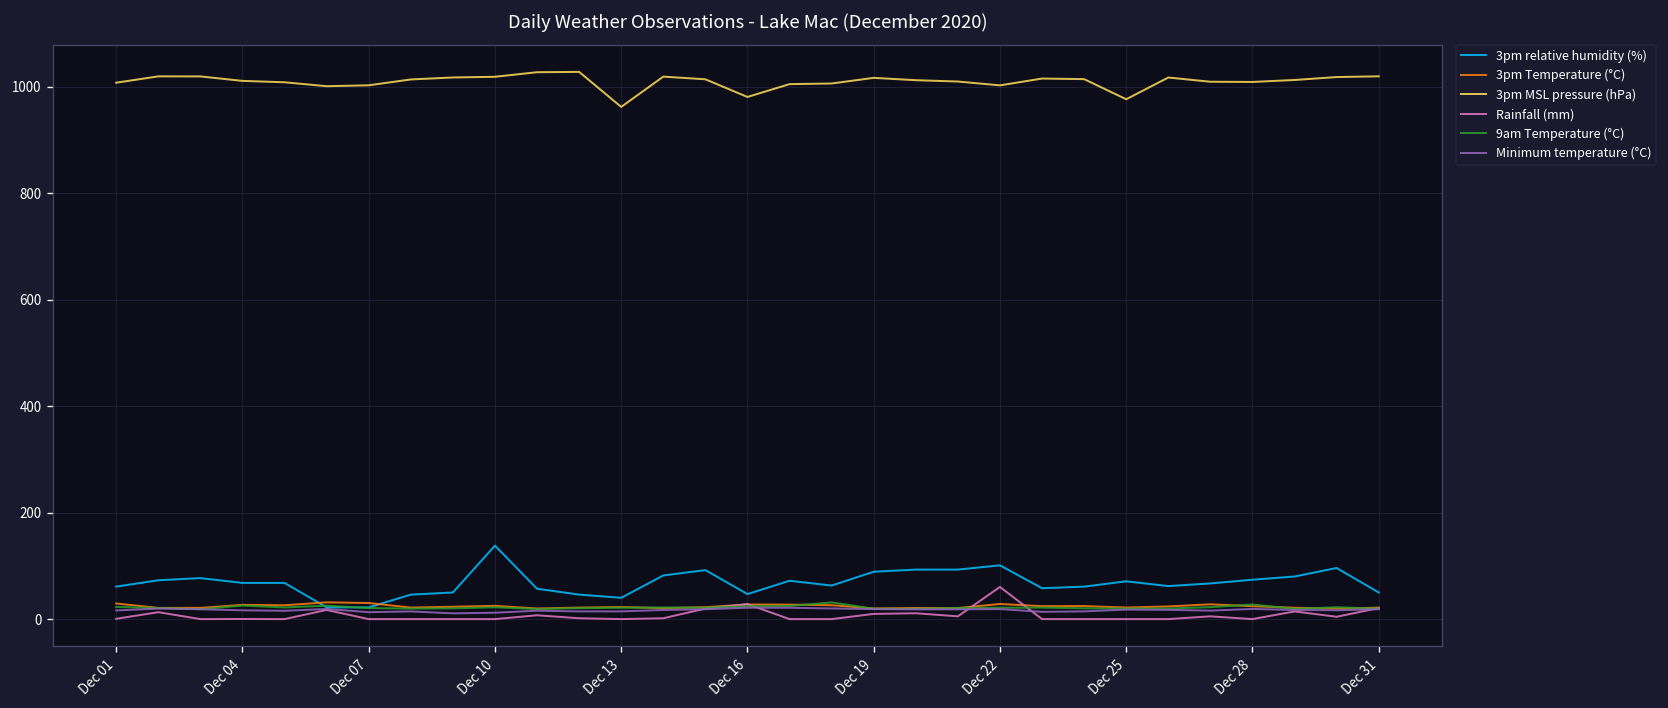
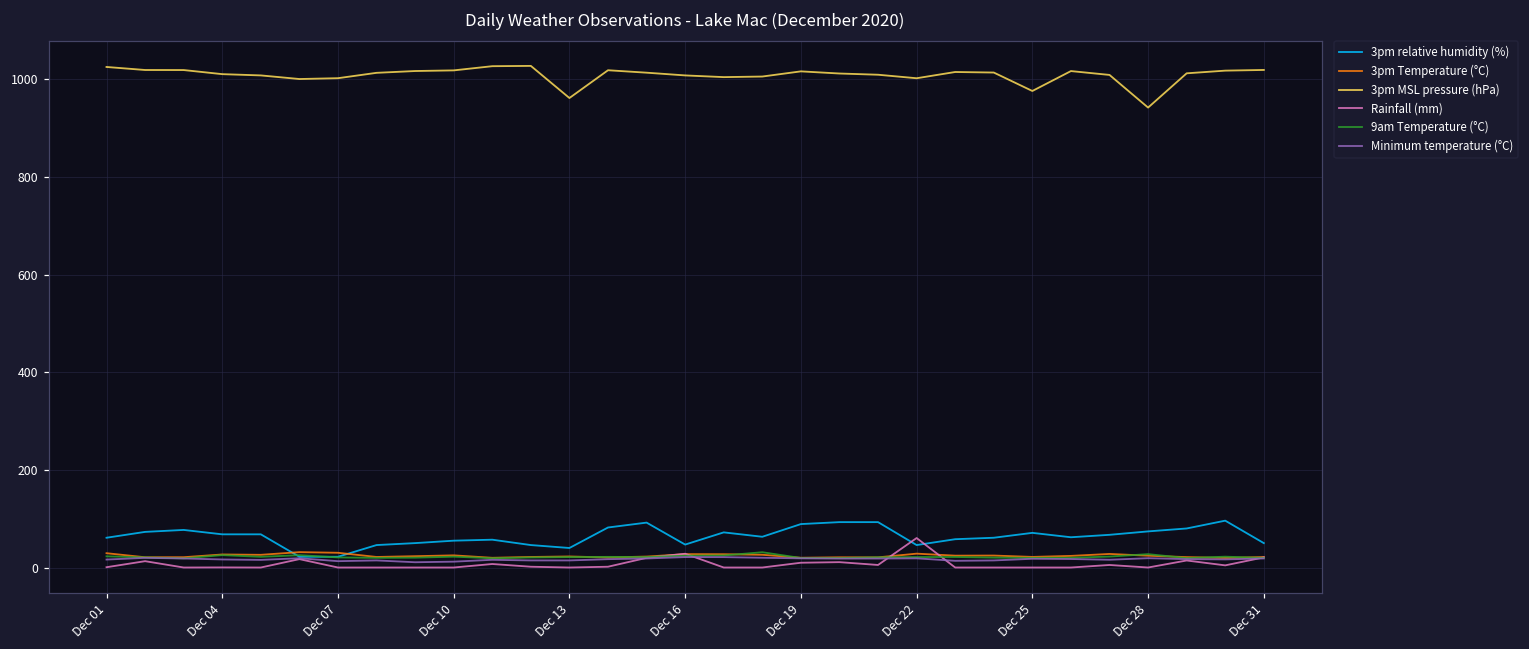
  {
    "3pm relative humidity (%)": {
      "Dec 01": 60,
      "Dec 04": 70,
-     "Dec 10": 140,
+     "Dec 10": 60,
      "Dec 13": 40,
      "Dec 16": 50,
      "Dec 19": 90,
-     "Dec 22": 100,
+     "Dec 22": 50,
      "Dec 25": 70,
      "Dec 28": 70,
      "Dec 31": 50
    },
    "3pm Temperature (°C)": {
      "Dec 01": 30,
      "Dec 07": 30,
      "Dec 22": 30
    },
    "3pm MSL pressure (hPa)": {
-     "Dec 01": 1010,
+     "Dec 01": 1030,
      "Dec 04": 1010,
      "Dec 07": 1000,
      "Dec 10": 1020,
      "Dec 13": 960,
-     "Dec 16": 980,
+     "Dec 16": 1010,
      "Dec 19": 1020,
      "Dec 22": 1000,
      "Dec 25": 980,
-     "Dec 28": 1010,
+     "Dec 28": 940,
      "Dec 31": 1020
    },
    "Rainfall (mm)": {
      "Dec 01": 0,
      "Dec 04": 0,
      "Dec 07": 0,
      "Dec 10": 0,
      "Dec 13": 0,
      "Dec 19": 10,
      "Dec 22": 60,
      "Dec 25": 0,
      "Dec 28": 0
    },
    "9am Temperature (°C)": {
      "Dec 01": 20
    },
    "Minimum temperature (°C)": {
      "Dec 01": 20,
      "Dec 04": 20,
      "Dec 07": 10,
      "Dec 10": 10,
      "Dec 13": 10
    }
  }
